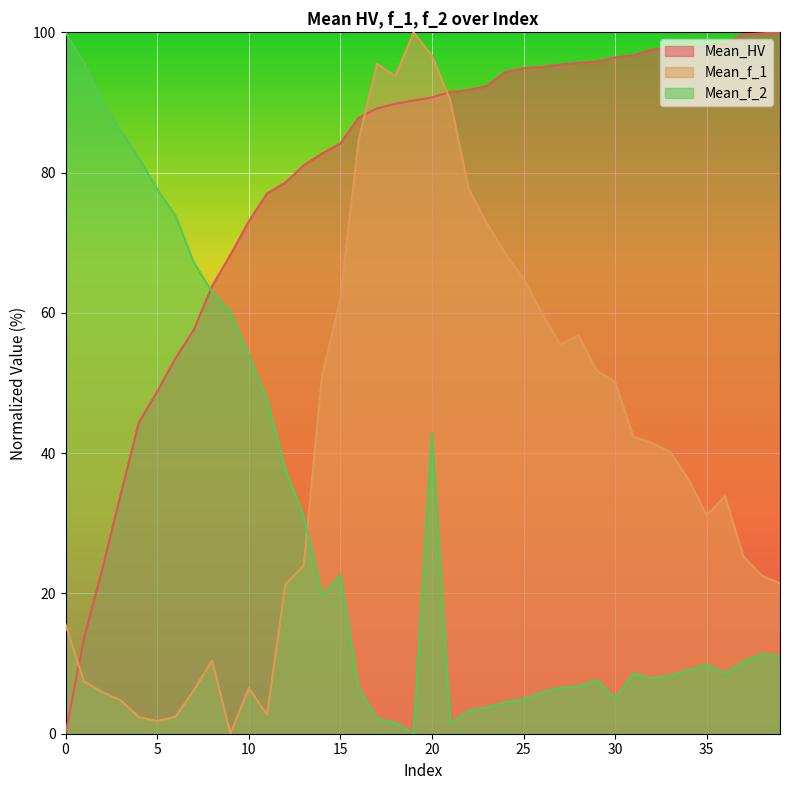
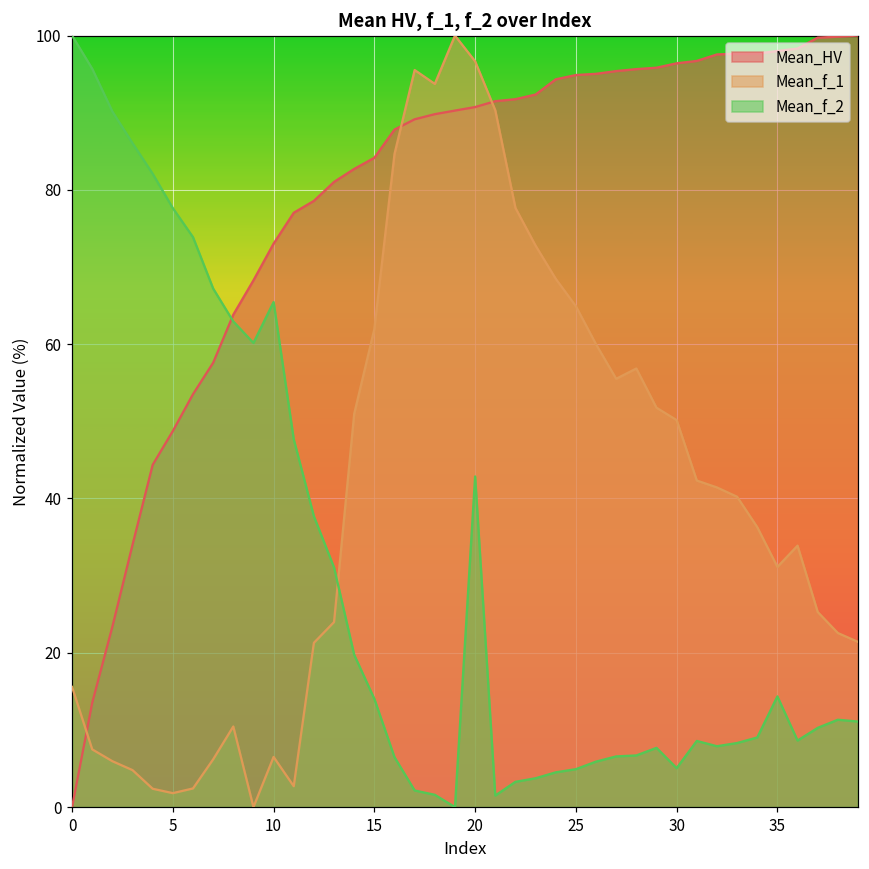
  {
    "Mean_f_2": {
      "0": 100,
      "5": 78,
-     "10": 54,
-     "15": 23,
+     "10": 65,
+     "15": 14,
      "20": 43,
      "25": 5,
      "30": 5,
-     "35": 10
+     "35": 14
    }
  }
